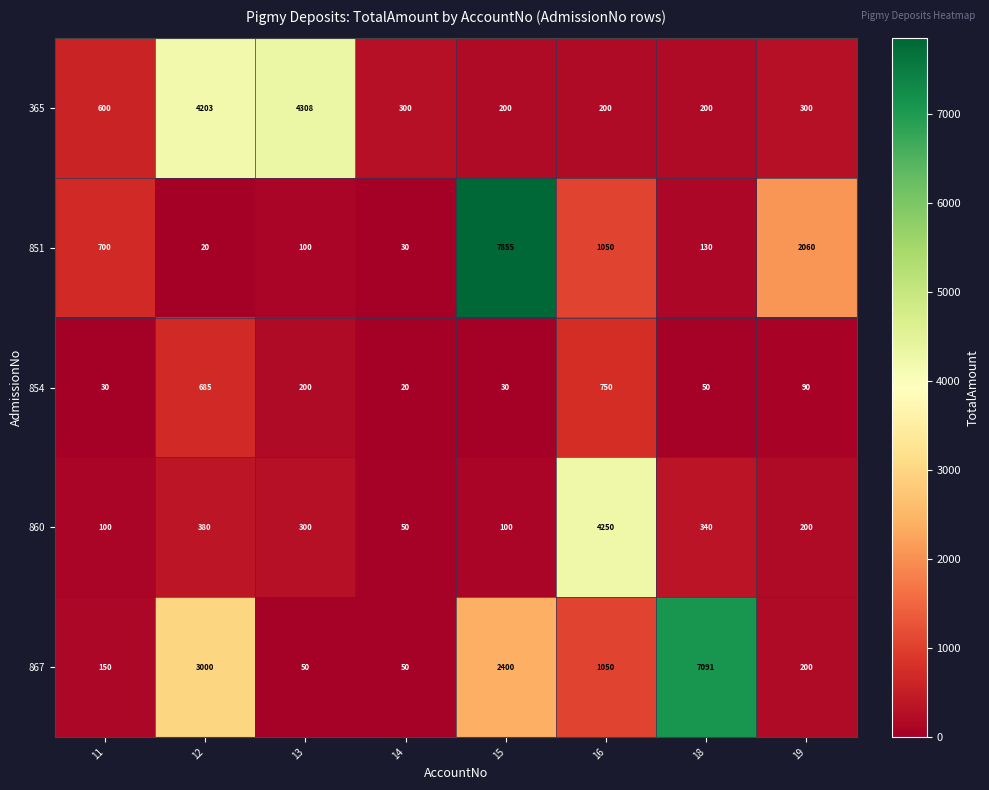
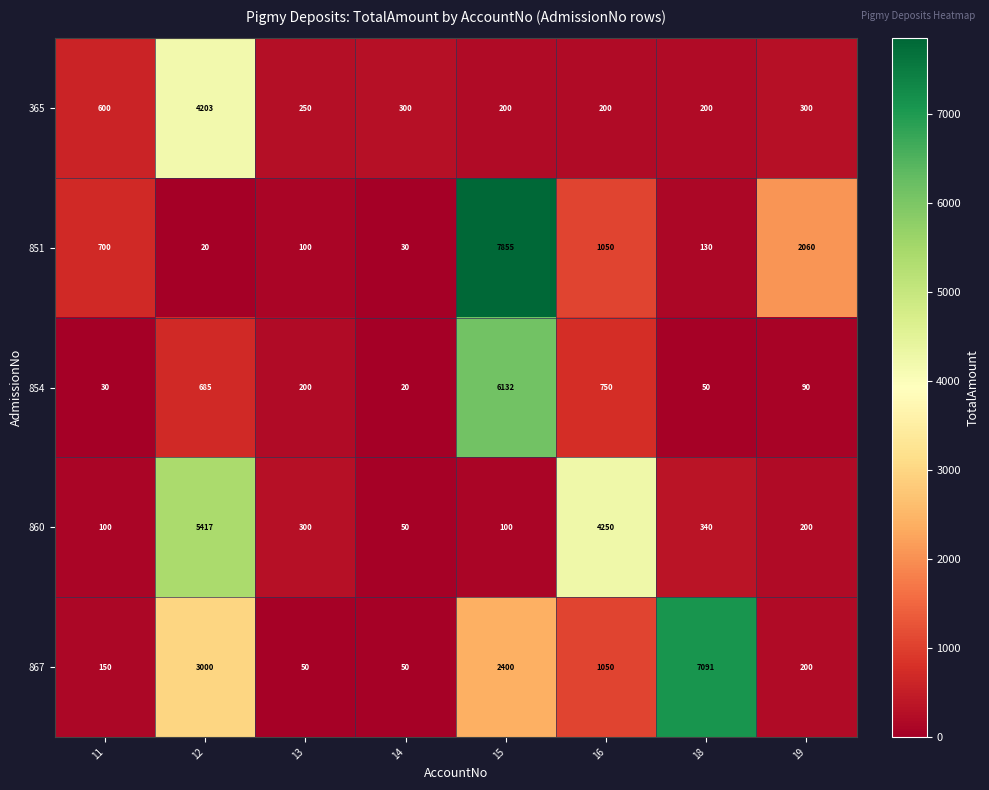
  {
    "365": {
      "11": 600,
      "12": 4203,
-     "13": 4308,
+     "13": 250,
      "14": 300,
      "15": 200,
      "16": 200,
      "18": 200,
      "19": 300
    },
    "851": {
      "11": 700,
      "12": 20,
      "13": 100,
      "14": 30,
      "15": 7855,
      "16": 1050,
      "18": 130,
      "19": 2060
    },
    "854": {
      "11": 30,
      "12": 685,
      "13": 200,
      "14": 20,
-     "15": 30,
+     "15": 6132,
      "16": 750,
      "18": 50,
      "19": 90
    },
    "860": {
      "11": 100,
-     "12": 380,
+     "12": 5417,
      "13": 300,
      "14": 50,
      "15": 100,
      "16": 4250,
      "18": 340,
      "19": 200
    },
    "867": {
      "11": 150,
      "12": 3000,
      "13": 50,
      "14": 50,
      "15": 2400,
      "16": 1050,
      "18": 7091,
      "19": 200
    }
  }
